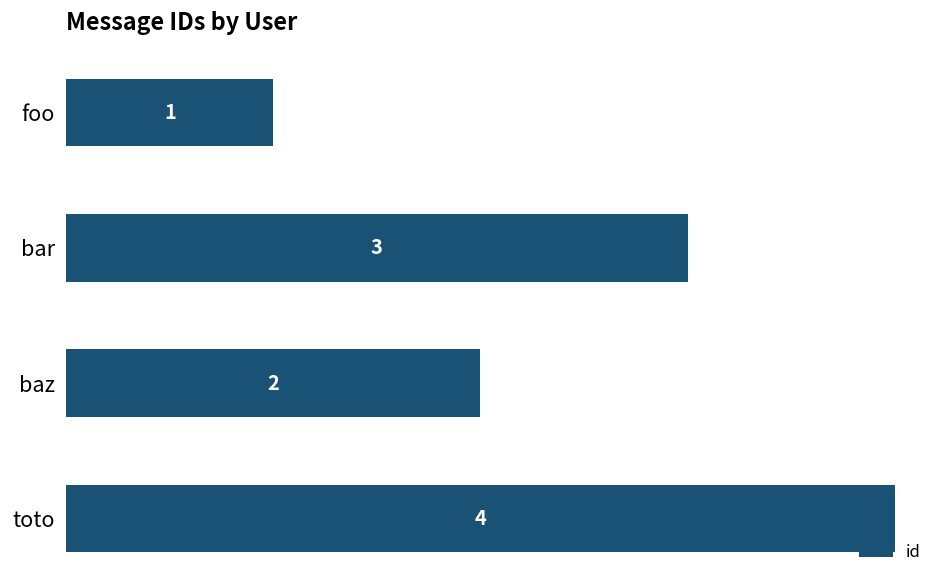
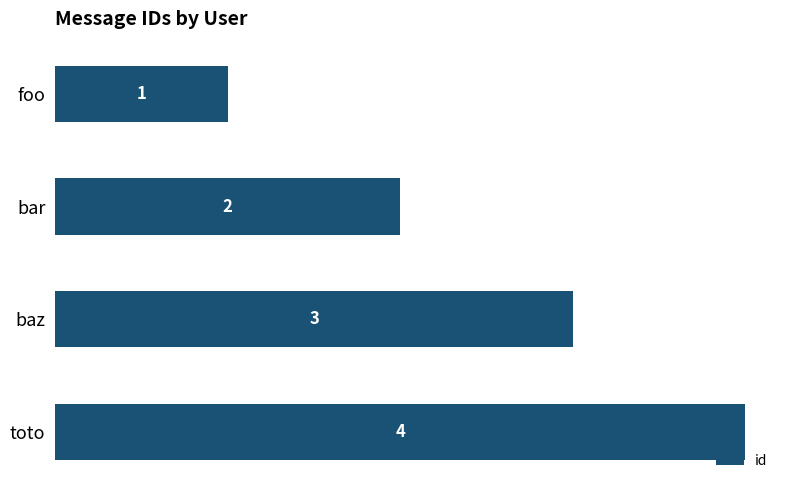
  {
    "foo": 1,
-   "bar": 3,
-   "baz": 2,
+   "bar": 2,
+   "baz": 3,
    "toto": 4
  }
